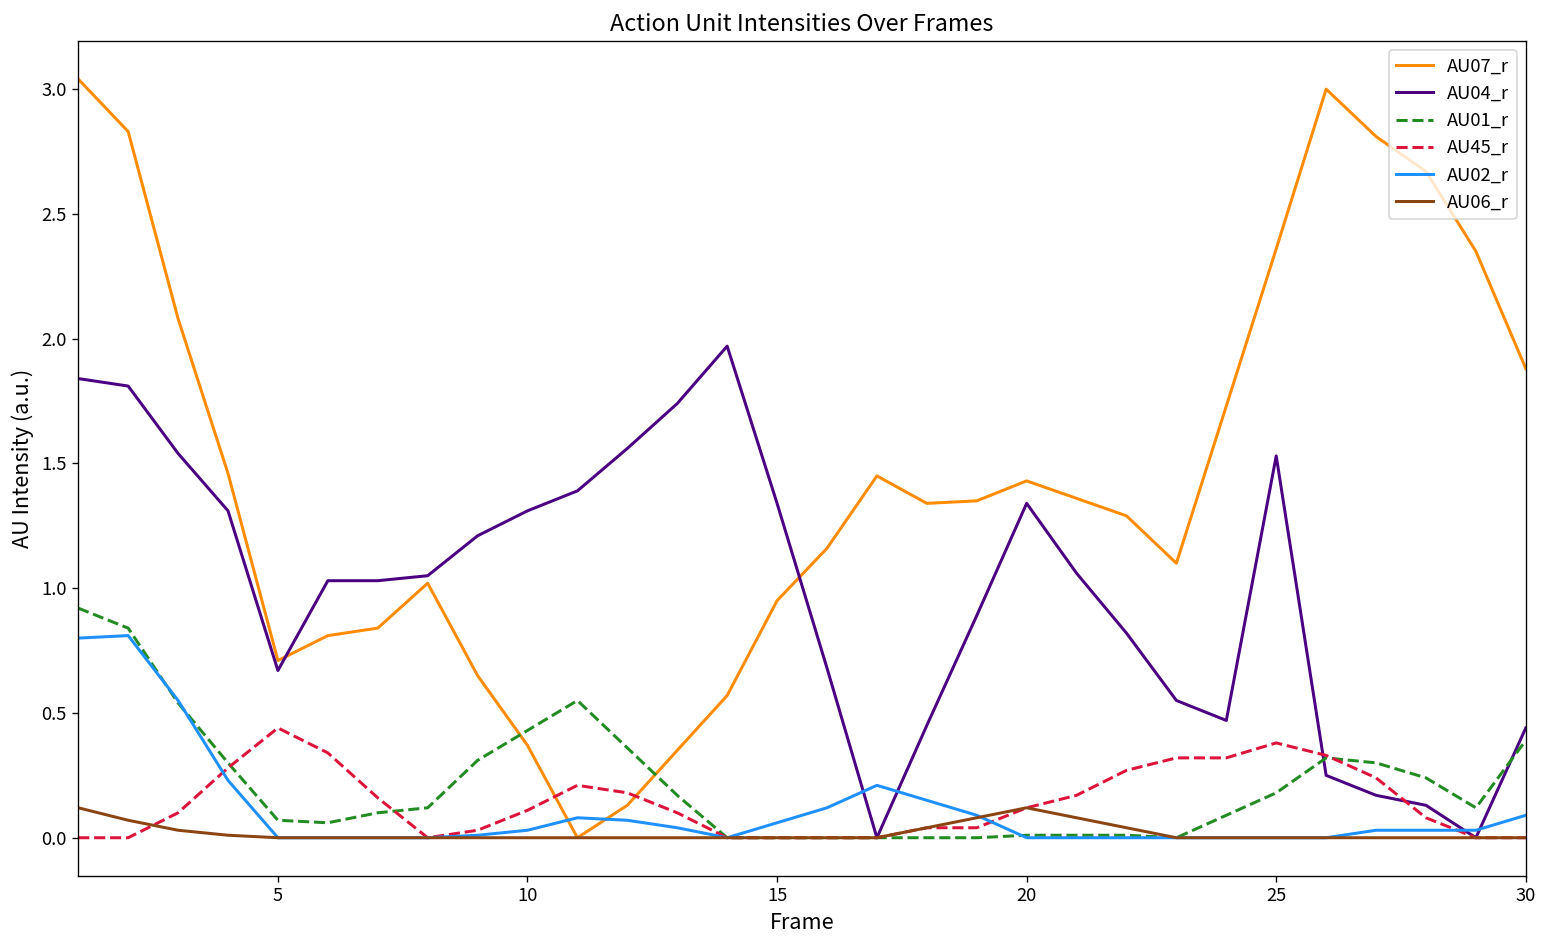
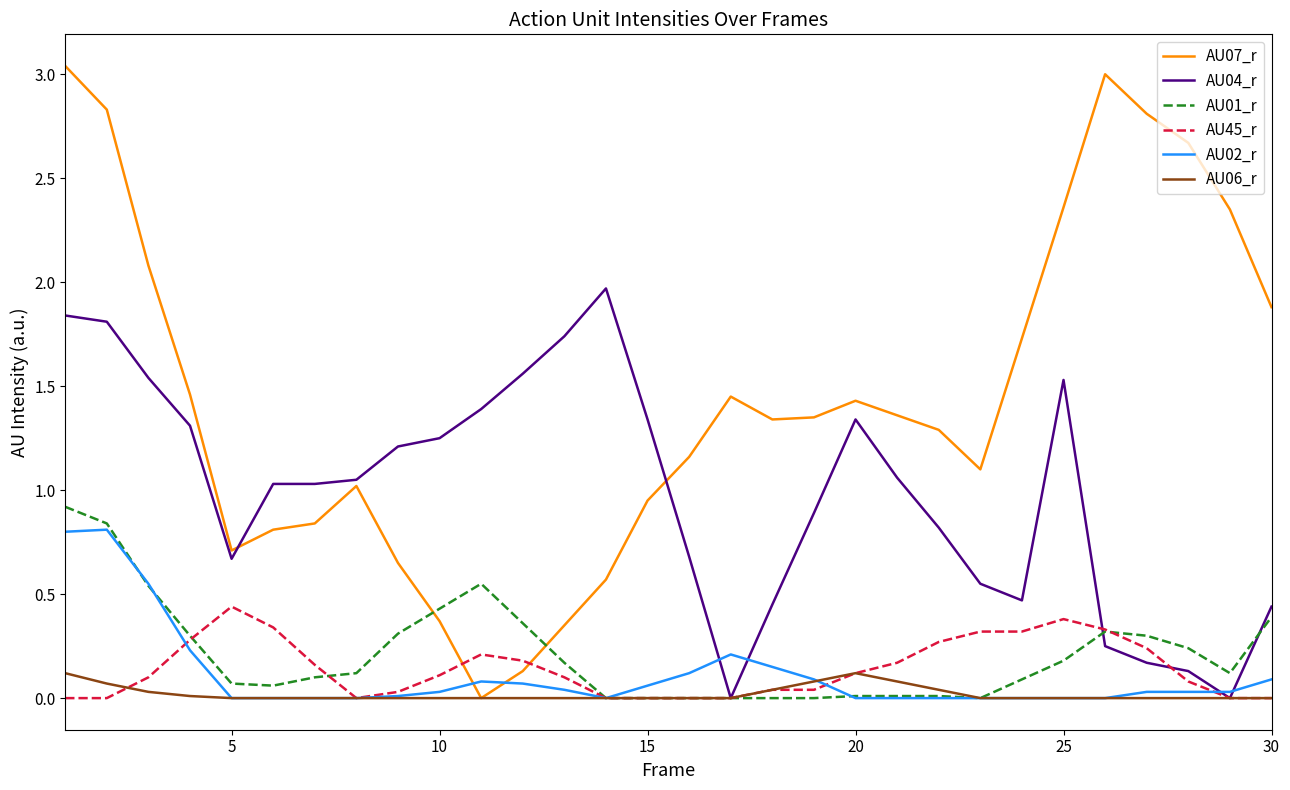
  {
    "AU07_r": {
      "5": 0.71,
      "10": 0.37,
      "15": 0.95,
      "20": 1.43,
      "25": 2.36,
      "30": 1.88
    },
    "AU04_r": {
      "5": 0.67,
-     "10": 1.31,
+     "10": 1.25,
      "15": 1.34,
      "20": 1.34,
      "25": 1.53,
      "30": 0.44
    },
    "AU01_r": {
      "5": 0.07,
      "10": 0.43,
      "25": 0.18,
      "30": 0.39
    },
    "AU45_r": {
      "5": 0.44,
      "10": 0.11,
      "25": 0.38
    },
    "AU02_r": {
      "10": 0.03,
      "15": 0.06,
      "30": 0.09
    },
    "AU06_r": {
      "10": 0.00
    }
  }
